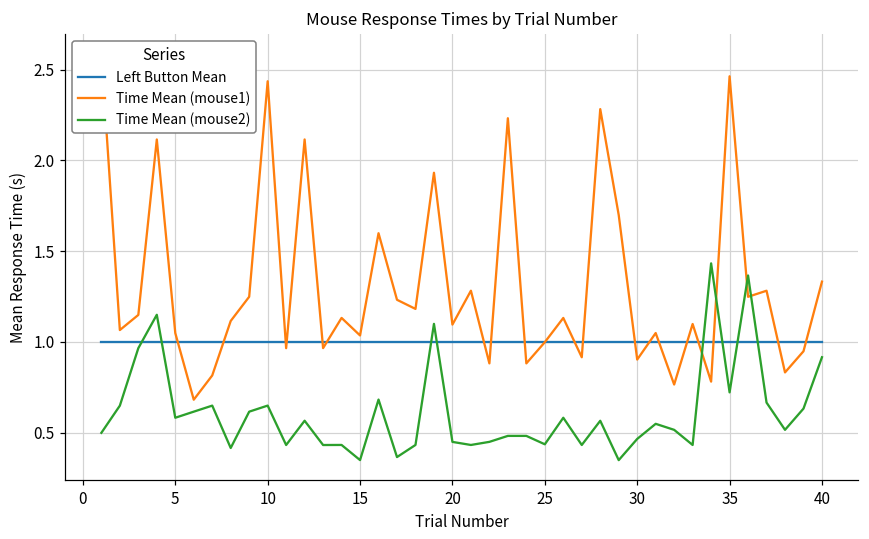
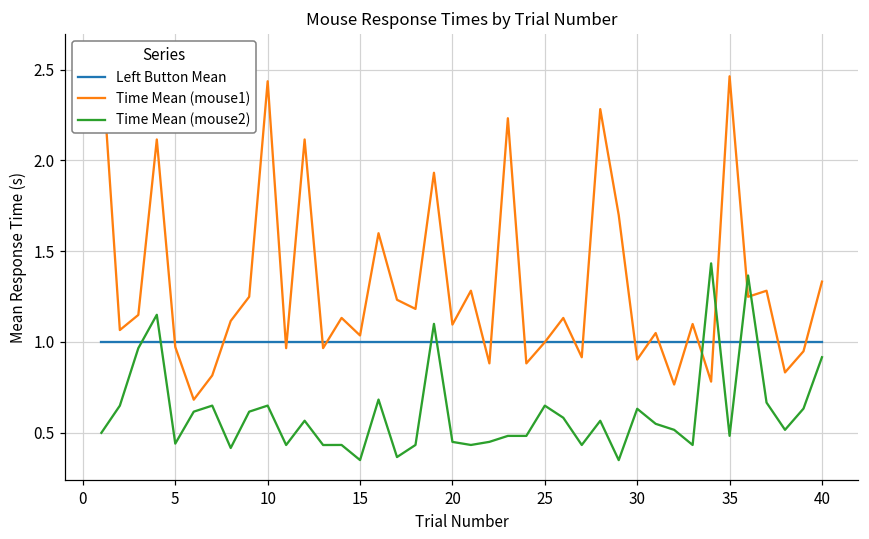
  {
    "Left Button Mean": {
      "5": 1.00,
      "10": 1.00,
      "15": 1.00,
      "20": 1.00,
      "30": 1.00,
      "35": 1.00,
      "40": 1.00
    },
    "Time Mean (mouse1)": {
-     "5": 1.05,
+     "5": 0.97,
      "10": 2.44,
      "15": 1.04,
      "20": 1.10,
      "30": 0.90,
      "35": 2.46,
      "40": 1.33
    },
    "Time Mean (mouse2)": {
-     "5": 0.58,
+     "5": 0.44,
      "10": 0.65,
      "15": 0.35,
      "20": 0.45,
-     "25": 0.44,
-     "30": 0.47,
-     "35": 0.72,
+     "25": 0.65,
+     "30": 0.63,
+     "35": 0.48,
      "40": 0.92
    }
  }
